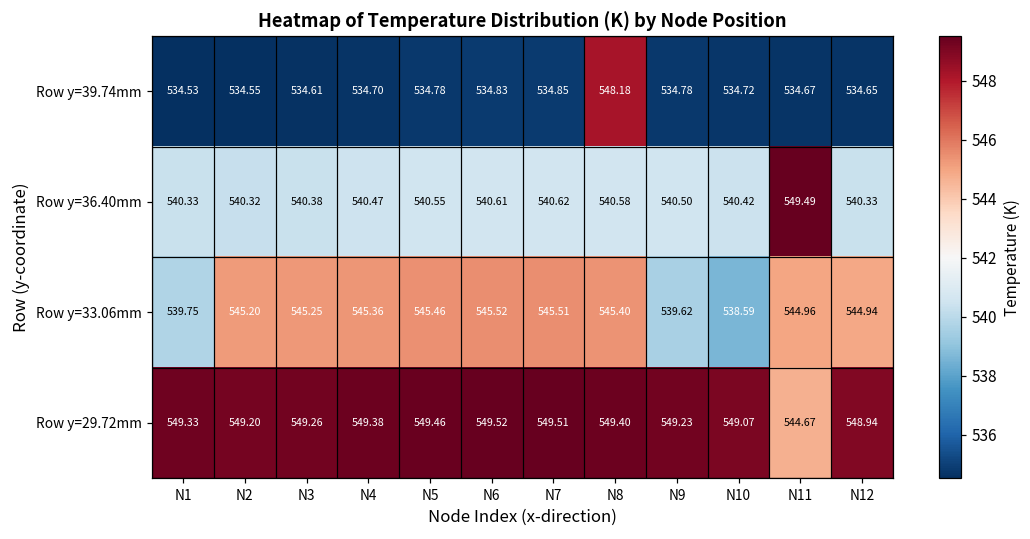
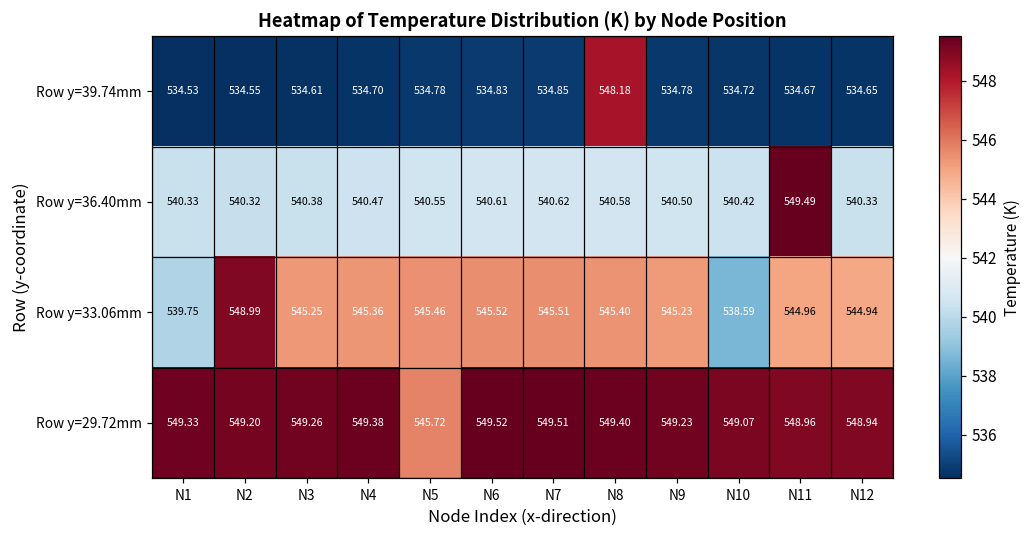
  {
    "Row y=39.74mm": {
      "N1": 534.53,
      "N2": 534.55,
      "N3": 534.61,
      "N4": 534.70,
      "N5": 534.78,
      "N6": 534.83,
      "N7": 534.85,
      "N8": 548.18,
      "N9": 534.78,
      "N10": 534.72,
      "N11": 534.67,
      "N12": 534.65
    },
    "Row y=36.40mm": {
      "N1": 540.33,
      "N2": 540.32,
      "N3": 540.38,
      "N4": 540.47,
      "N5": 540.55,
      "N6": 540.61,
      "N7": 540.62,
      "N8": 540.58,
      "N9": 540.50,
      "N10": 540.42,
      "N11": 549.49,
      "N12": 540.33
    },
    "Row y=33.06mm": {
      "N1": 539.75,
-     "N2": 545.20,
+     "N2": 548.99,
      "N3": 545.25,
      "N4": 545.36,
      "N5": 545.46,
      "N6": 545.52,
      "N7": 545.51,
      "N8": 545.40,
-     "N9": 539.62,
+     "N9": 545.23,
      "N10": 538.59,
      "N11": 544.96,
      "N12": 544.94
    },
    "Row y=29.72mm": {
      "N1": 549.33,
      "N2": 549.20,
      "N3": 549.26,
      "N4": 549.38,
-     "N5": 549.46,
+     "N5": 545.72,
      "N6": 549.52,
      "N7": 549.51,
      "N8": 549.40,
      "N9": 549.23,
      "N10": 549.07,
-     "N11": 544.67,
+     "N11": 548.96,
      "N12": 548.94
    }
  }
